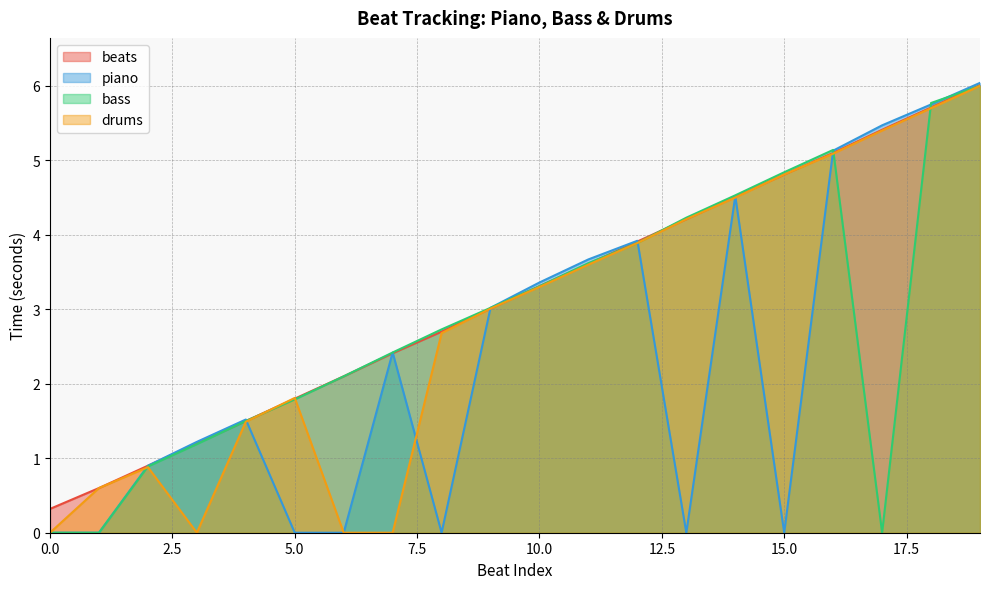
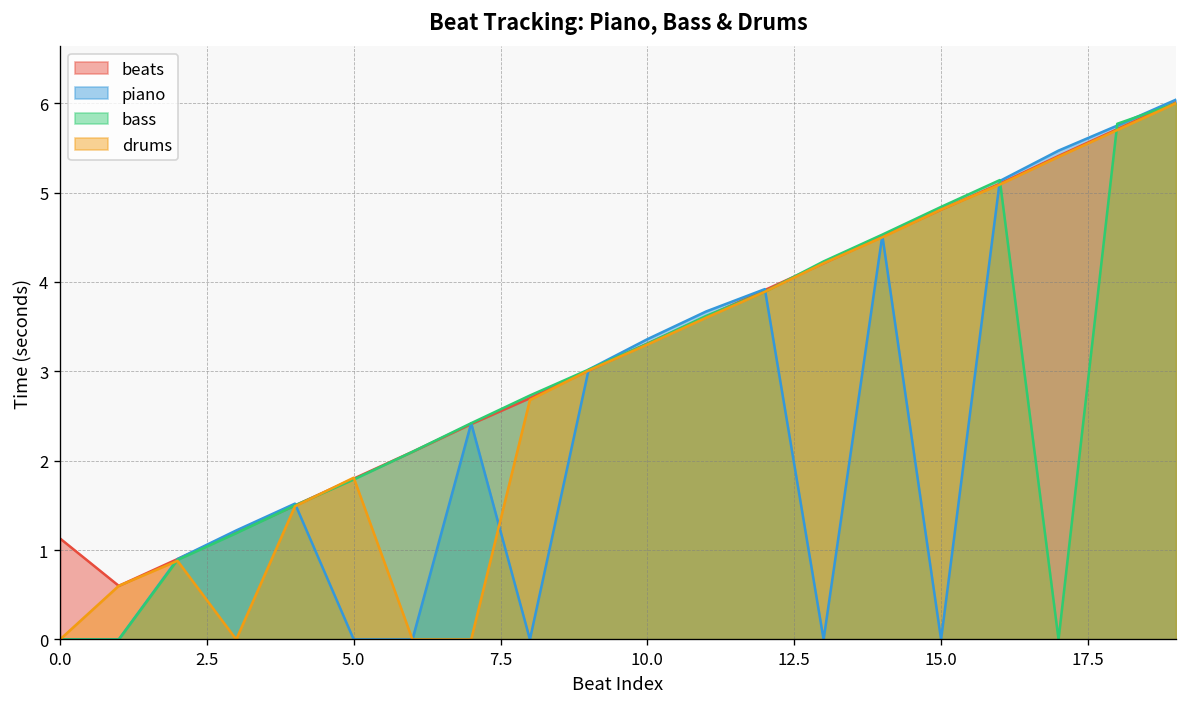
  {
    "beats": {
-     "0.0": 0.3
+     "0.0": 1.1
    },
    "piano": {
      "5.0": 0.0,
      "10.0": 3.4,
      "15.0": 0.0
    }
  }
